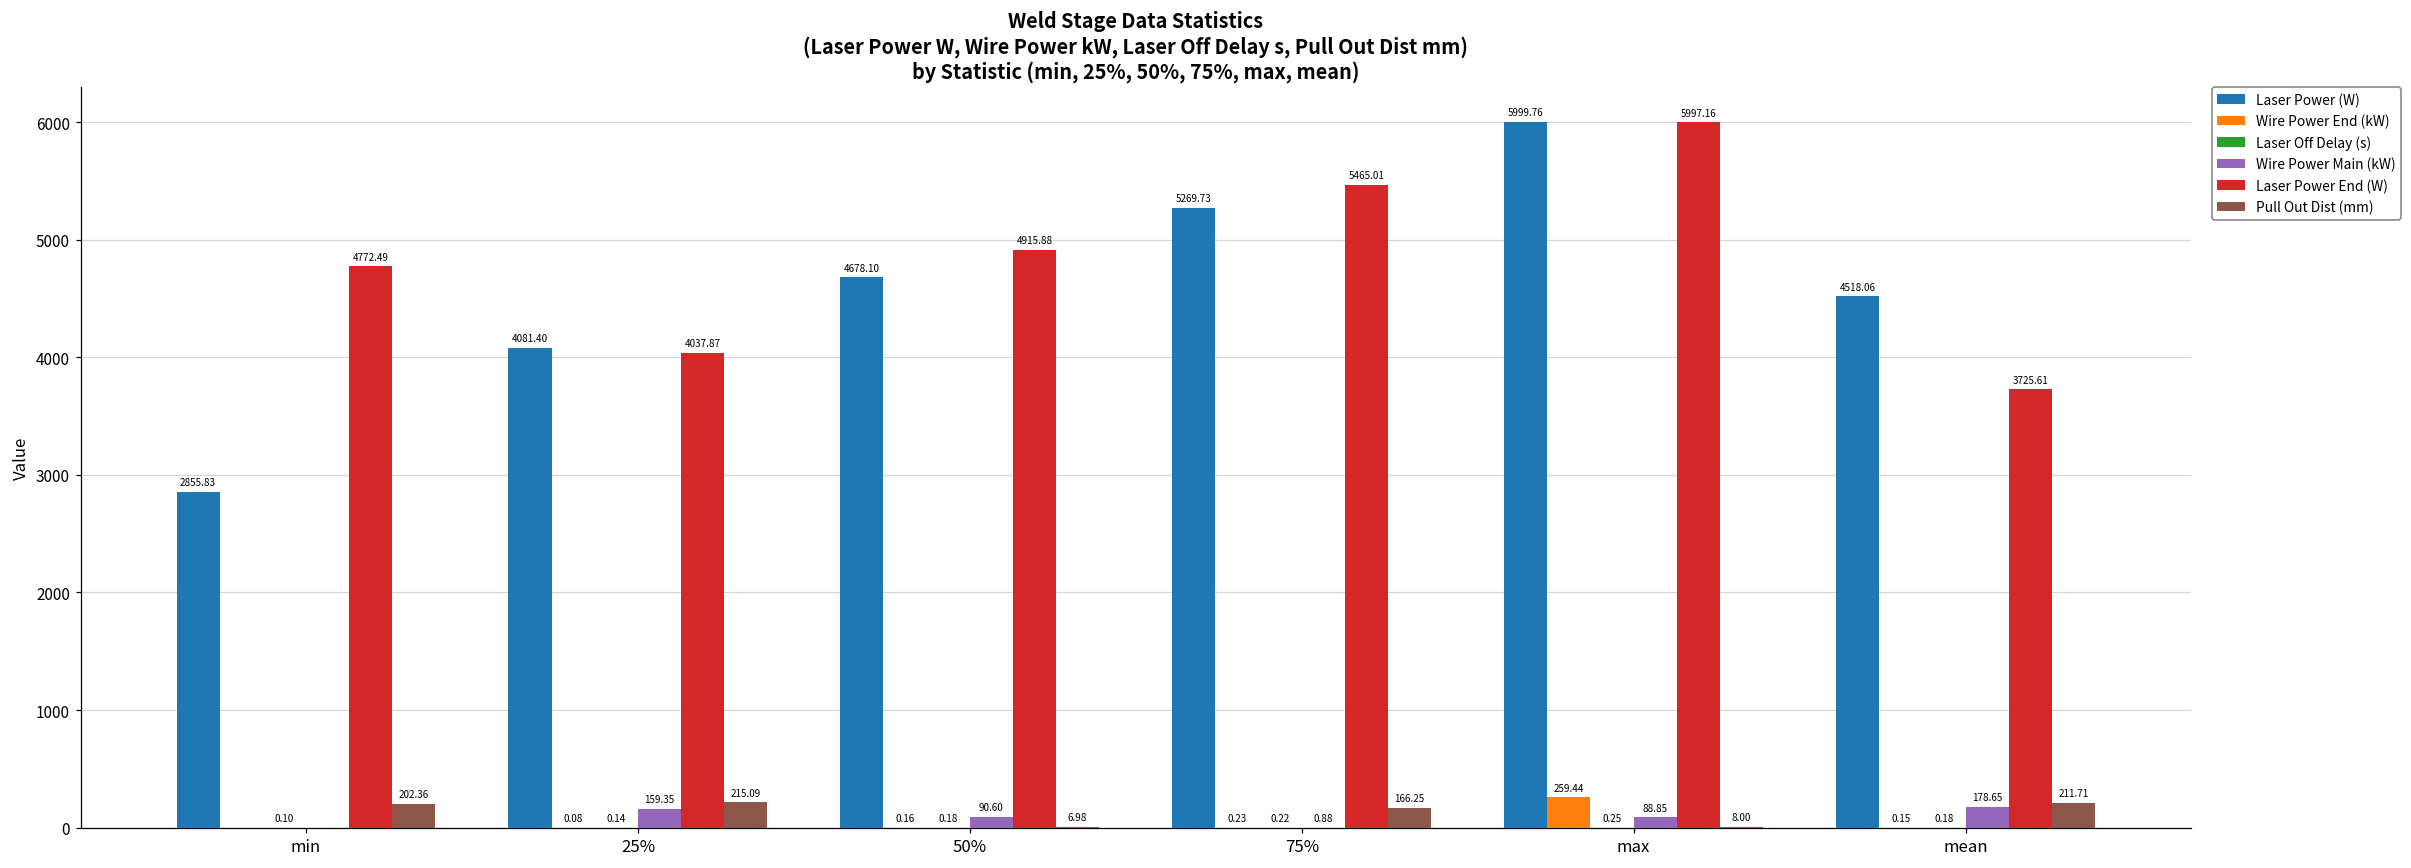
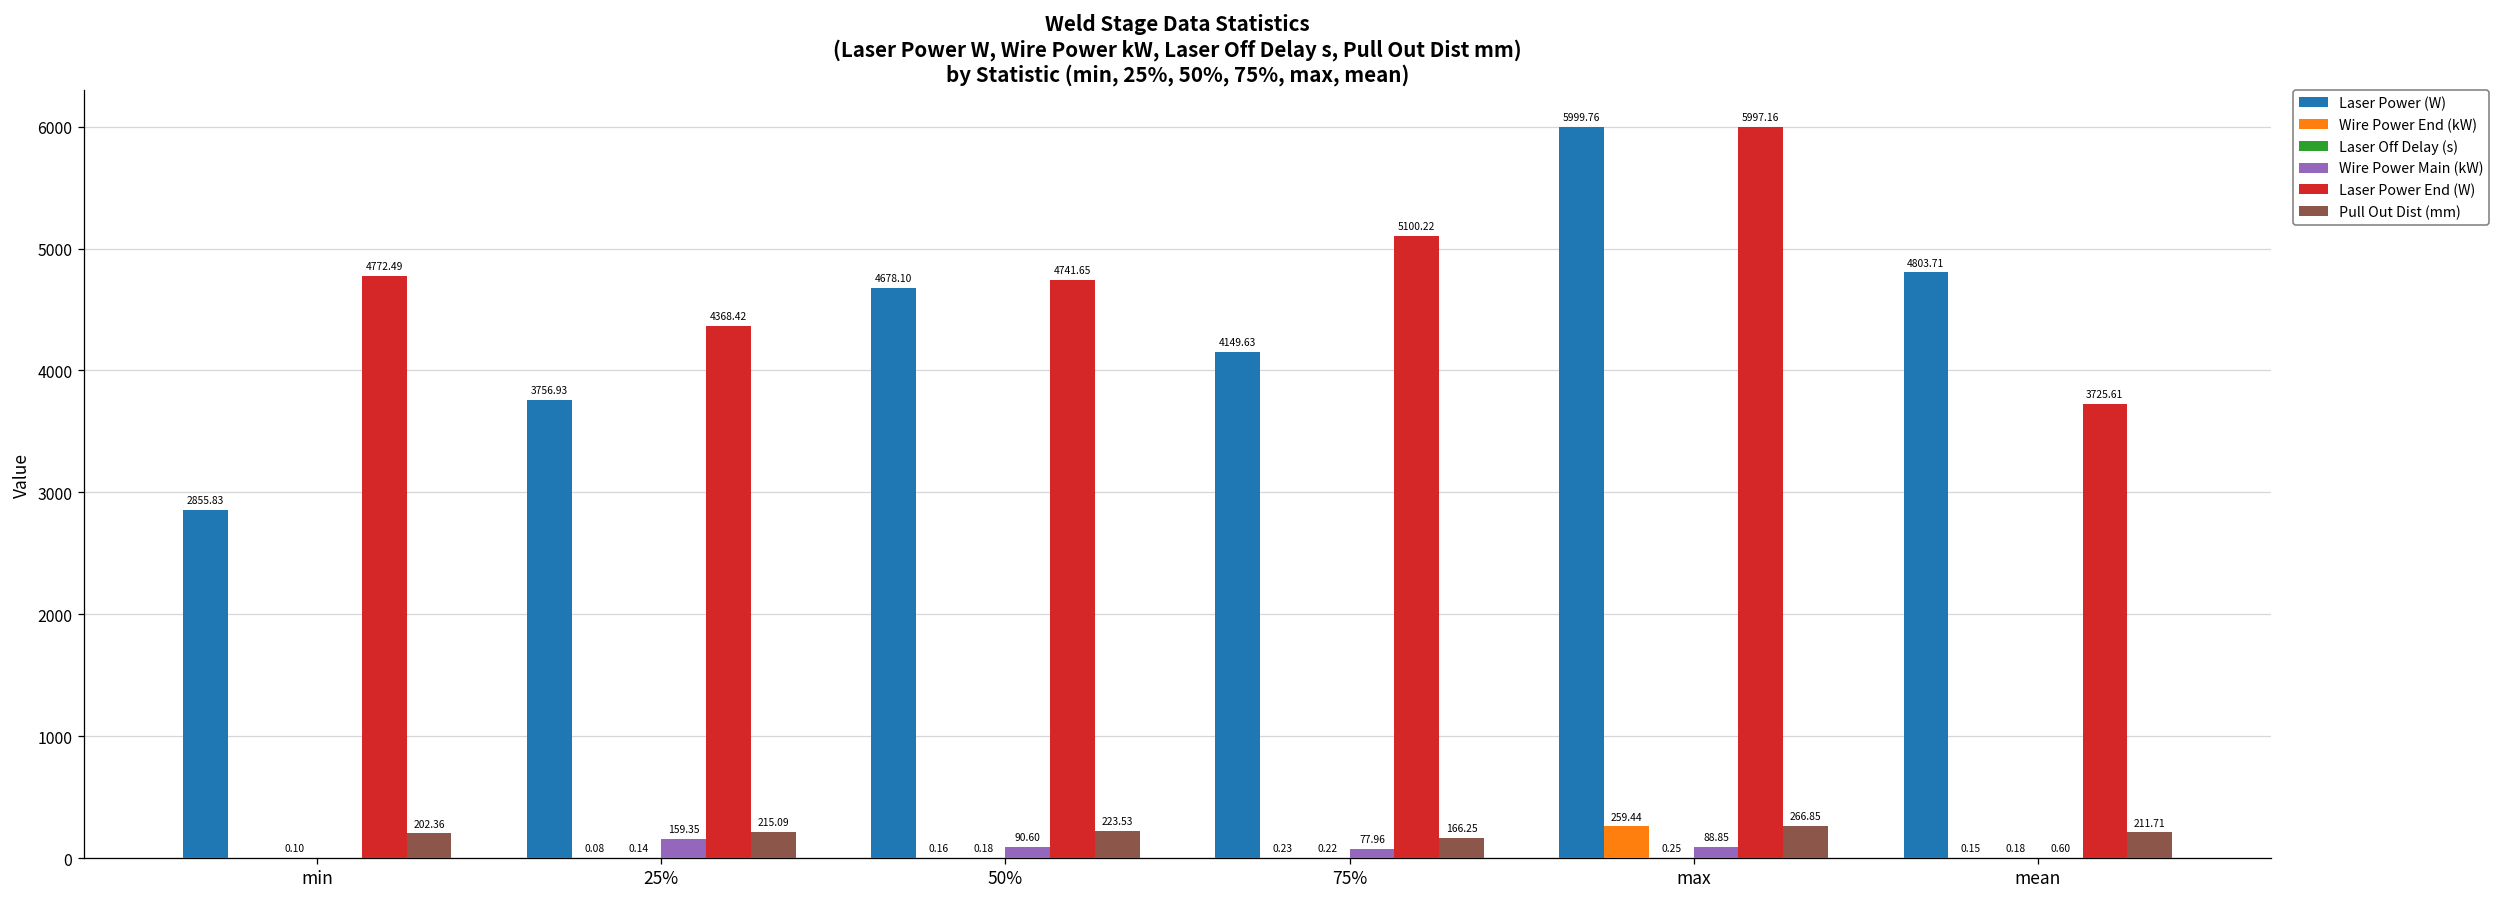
  {
    "Laser Power (W)": {
      "min": 2855.83,
-     "25%": 4081.40,
+     "25%": 3756.93,
      "50%": 4678.10,
-     "75%": 5269.73,
+     "75%": 4149.63,
      "max": 5999.76,
-     "mean": 4518.06
+     "mean": 4803.71
    },
    "Wire Power End (kW)": {
      "25%": 0.08,
      "50%": 0.16,
      "75%": 0.23,
      "max": 259.44,
      "mean": 0.15
    },
    "Laser Off Delay (s)": {
      "min": 0.10,
      "25%": 0.14,
      "50%": 0.18,
      "75%": 0.22,
      "max": 0.25,
      "mean": 0.18
    },
    "Wire Power Main (kW)": {
      "25%": 159.35,
      "50%": 90.60,
-     "75%": 0.88,
+     "75%": 77.96,
      "max": 88.85,
-     "mean": 178.65
+     "mean": 0.60
    },
    "Laser Power End (W)": {
      "min": 4772.49,
-     "25%": 4037.87,
-     "50%": 4915.88,
-     "75%": 5465.01,
+     "25%": 4368.42,
+     "50%": 4741.65,
+     "75%": 5100.22,
      "max": 5997.16,
      "mean": 3725.61
    },
    "Pull Out Dist (mm)": {
      "min": 202.36,
      "25%": 215.09,
-     "50%": 6.98,
+     "50%": 223.53,
      "75%": 166.25,
-     "max": 8.00,
+     "max": 266.85,
      "mean": 211.71
    }
  }
